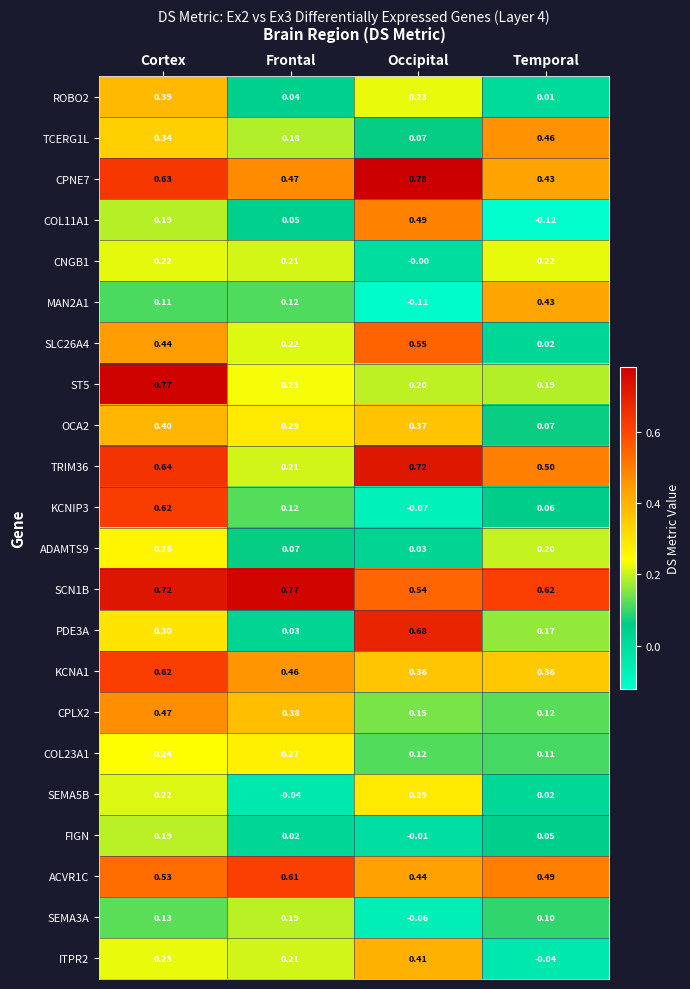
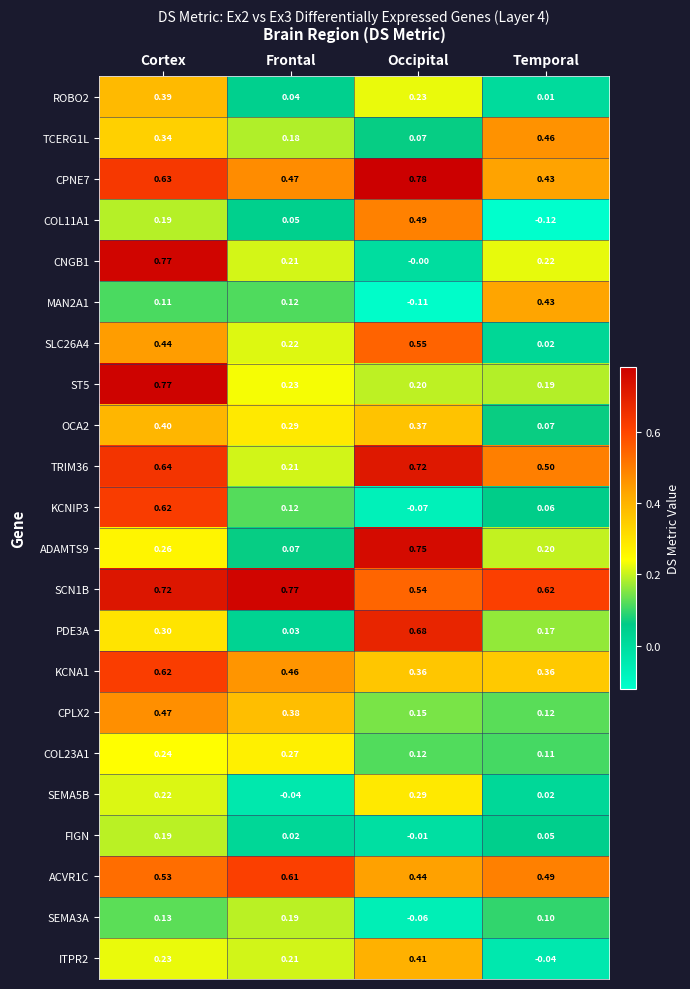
  {
    "ROBO2": {
      "Cortex": 0.39,
      "Frontal": 0.04,
      "Occipital": 0.23,
      "Temporal": 0.01
    },
    "TCERG1L": {
      "Cortex": 0.34,
      "Frontal": 0.18,
      "Occipital": 0.07,
      "Temporal": 0.46
    },
    "CPNE7": {
      "Cortex": 0.63,
      "Frontal": 0.47,
      "Occipital": 0.78,
      "Temporal": 0.43
    },
    "COL11A1": {
      "Cortex": 0.19,
      "Frontal": 0.05,
      "Occipital": 0.49,
      "Temporal": -0.12
    },
    "CNGB1": {
-     "Cortex": 0.22,
+     "Cortex": 0.77,
      "Frontal": 0.21,
      "Occipital": -0.00,
      "Temporal": 0.22
    },
    "MAN2A1": {
      "Cortex": 0.11,
      "Frontal": 0.12,
      "Occipital": -0.11,
      "Temporal": 0.43
    },
    "SLC26A4": {
      "Cortex": 0.44,
      "Frontal": 0.22,
      "Occipital": 0.55,
      "Temporal": 0.02
    },
    "ST5": {
      "Cortex": 0.77,
      "Frontal": 0.23,
      "Occipital": 0.20,
      "Temporal": 0.19
    },
    "OCA2": {
      "Cortex": 0.40,
      "Frontal": 0.29,
      "Occipital": 0.37,
      "Temporal": 0.07
    },
    "TRIM36": {
      "Cortex": 0.64,
      "Frontal": 0.21,
      "Occipital": 0.72,
      "Temporal": 0.50
    },
    "KCNIP3": {
      "Cortex": 0.62,
      "Frontal": 0.12,
      "Occipital": -0.07,
      "Temporal": 0.06
    },
    "ADAMTS9": {
      "Cortex": 0.26,
      "Frontal": 0.07,
-     "Occipital": 0.03,
+     "Occipital": 0.75,
      "Temporal": 0.20
    },
    "SCN1B": {
      "Cortex": 0.72,
      "Frontal": 0.77,
      "Occipital": 0.54,
      "Temporal": 0.62
    },
    "PDE3A": {
      "Cortex": 0.30,
      "Frontal": 0.03,
      "Occipital": 0.68,
      "Temporal": 0.17
    },
    "KCNA1": {
      "Cortex": 0.62,
      "Frontal": 0.46,
      "Occipital": 0.36,
      "Temporal": 0.36
    },
    "CPLX2": {
      "Cortex": 0.47,
      "Frontal": 0.38,
      "Occipital": 0.15,
      "Temporal": 0.12
    },
    "COL23A1": {
      "Cortex": 0.24,
      "Frontal": 0.27,
      "Occipital": 0.12,
      "Temporal": 0.11
    },
    "SEMA5B": {
      "Cortex": 0.22,
      "Frontal": -0.04,
      "Occipital": 0.29,
      "Temporal": 0.02
    },
    "FIGN": {
      "Cortex": 0.19,
      "Frontal": 0.02,
      "Occipital": -0.01,
      "Temporal": 0.05
    },
    "ACVR1C": {
      "Cortex": 0.53,
      "Frontal": 0.61,
      "Occipital": 0.44,
      "Temporal": 0.49
    },
    "SEMA3A": {
      "Cortex": 0.13,
      "Frontal": 0.19,
      "Occipital": -0.06,
      "Temporal": 0.10
    },
    "ITPR2": {
      "Cortex": 0.23,
      "Frontal": 0.21,
      "Occipital": 0.41,
      "Temporal": -0.04
    }
  }
